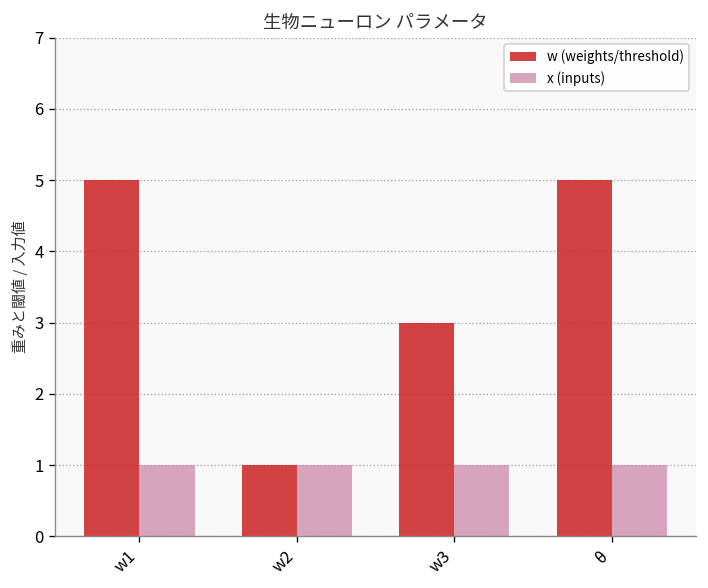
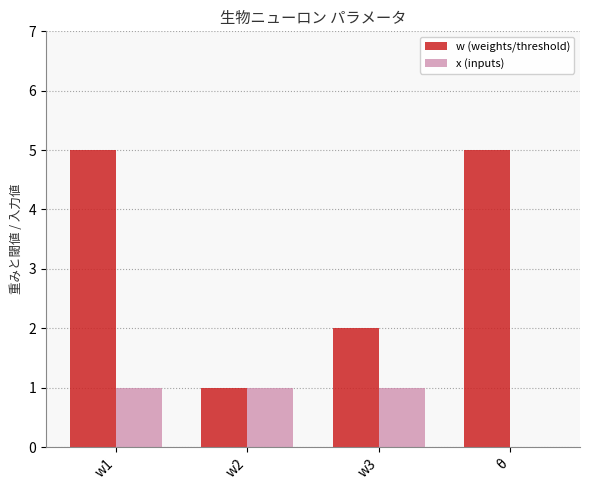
  {
    "w (weights/threshold)": {
      "w1": 5,
      "w2": 1,
-     "w3": 3,
+     "w3": 2,
      "θ": 5
    },
    "x (inputs)": {
      "w1": 1,
      "w2": 1,
      "w3": 1,
-     "θ": 1
+     "θ": 0
    }
  }
